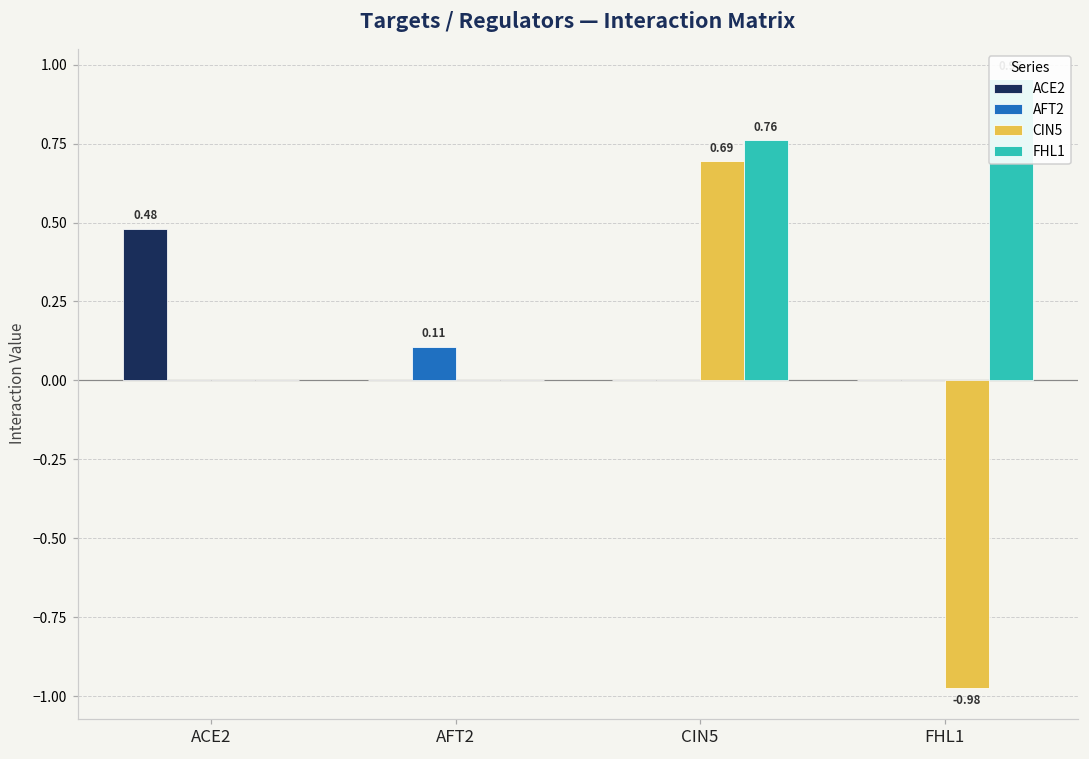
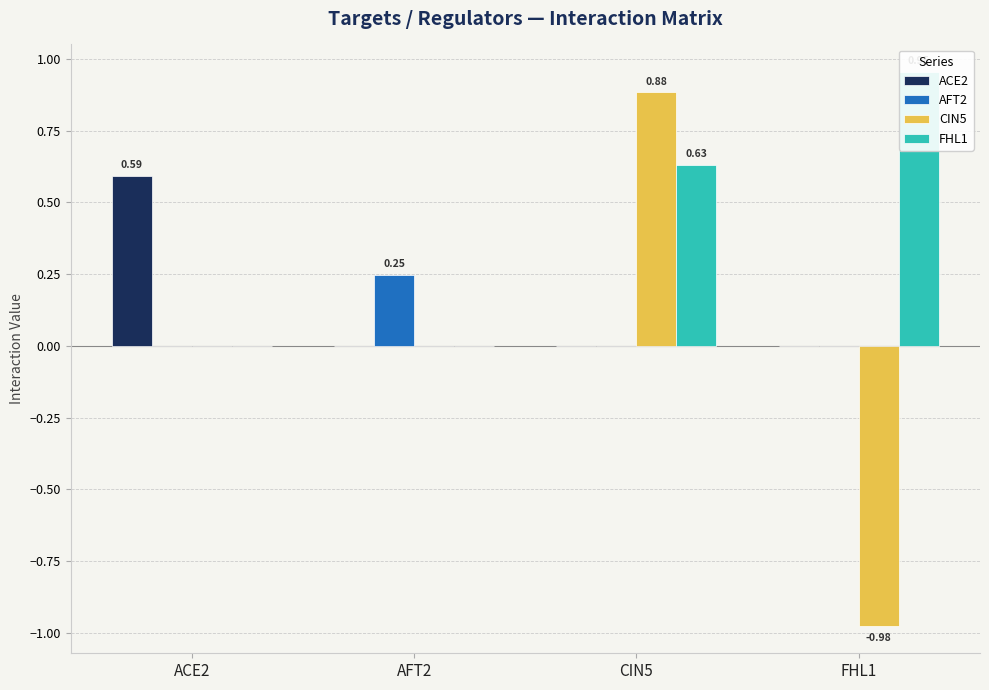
  {
    "ACE2": {
-     "ACE2": 0.48
+     "ACE2": 0.59
    },
    "AFT2": {
-     "AFT2": 0.11
+     "AFT2": 0.25
    },
    "CIN5": {
-     "CIN5": 0.69,
+     "CIN5": 0.88,
      "FHL1": -0.98
    },
    "FHL1": {
-     "CIN5": 0.76
+     "CIN5": 0.63
    }
  }
